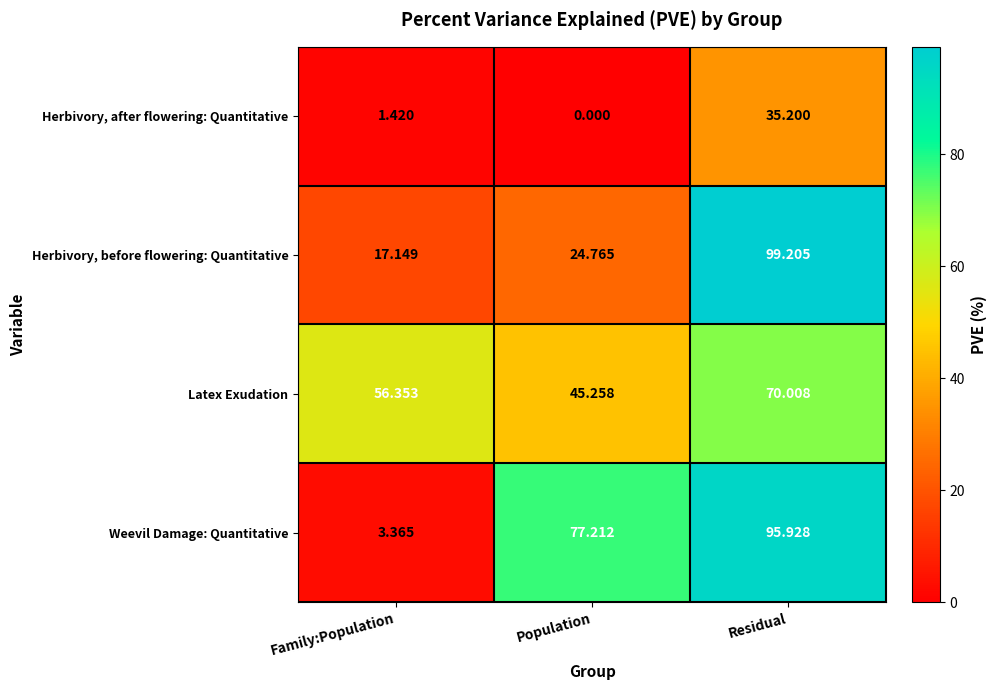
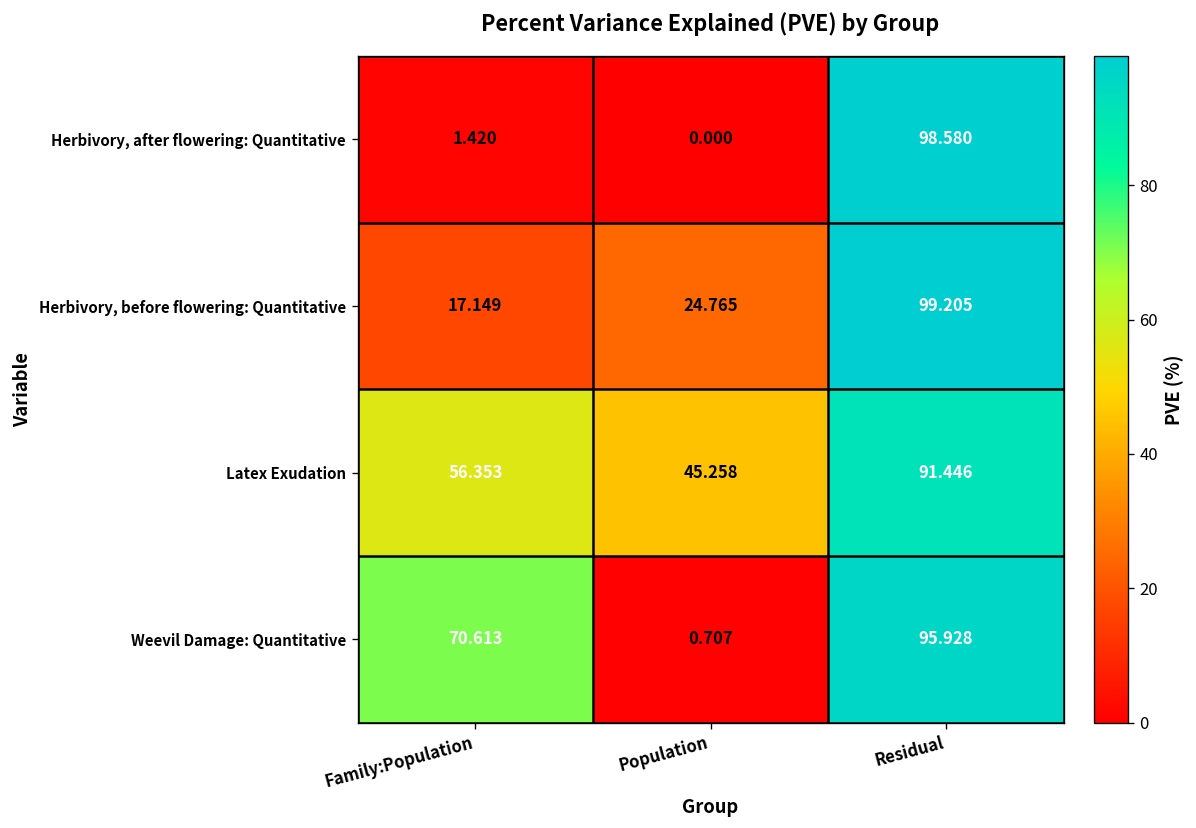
  {
    "Herbivory, after flowering: Quantitative": {
      "Family:Population": 1.420,
      "Population": 0.000,
-     "Residual": 35.200
+     "Residual": 98.580
    },
    "Herbivory, before flowering: Quantitative": {
      "Family:Population": 17.149,
      "Population": 24.765,
      "Residual": 99.205
    },
    "Latex Exudation": {
      "Family:Population": 56.353,
      "Population": 45.258,
-     "Residual": 70.008
+     "Residual": 91.446
    },
    "Weevil Damage: Quantitative": {
-     "Family:Population": 3.365,
-     "Population": 77.212,
+     "Family:Population": 70.613,
+     "Population": 0.707,
      "Residual": 95.928
    }
  }
